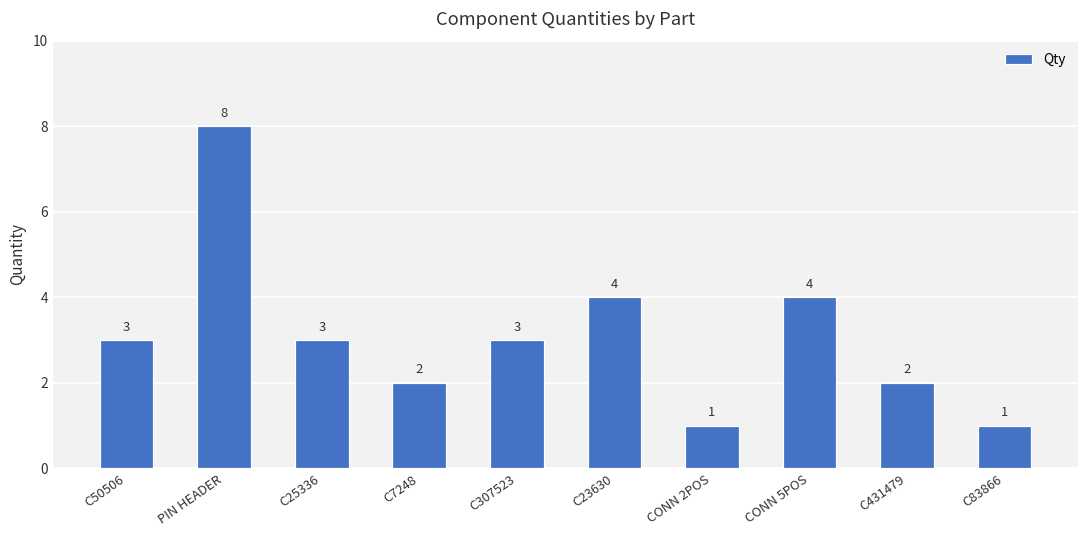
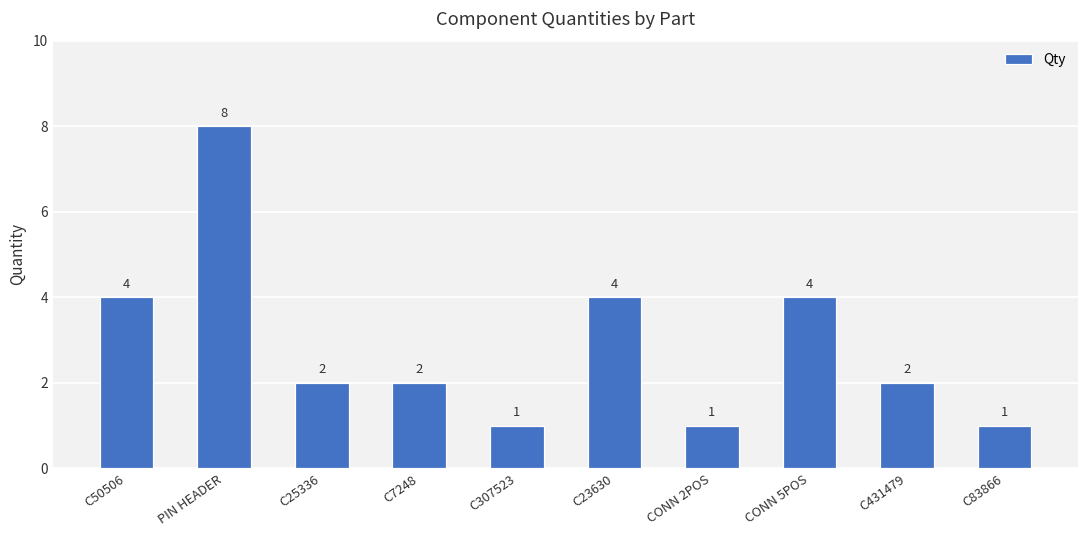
  {
-   "C50506": 3,
+   "C50506": 4,
    "PIN HEADER": 8,
-   "C25336": 3,
+   "C25336": 2,
    "C7248": 2,
-   "C307523": 3,
+   "C307523": 1,
    "C23630": 4,
    "CONN 2POS": 1,
    "CONN 5POS": 4,
    "C431479": 2,
    "C83866": 1
  }
